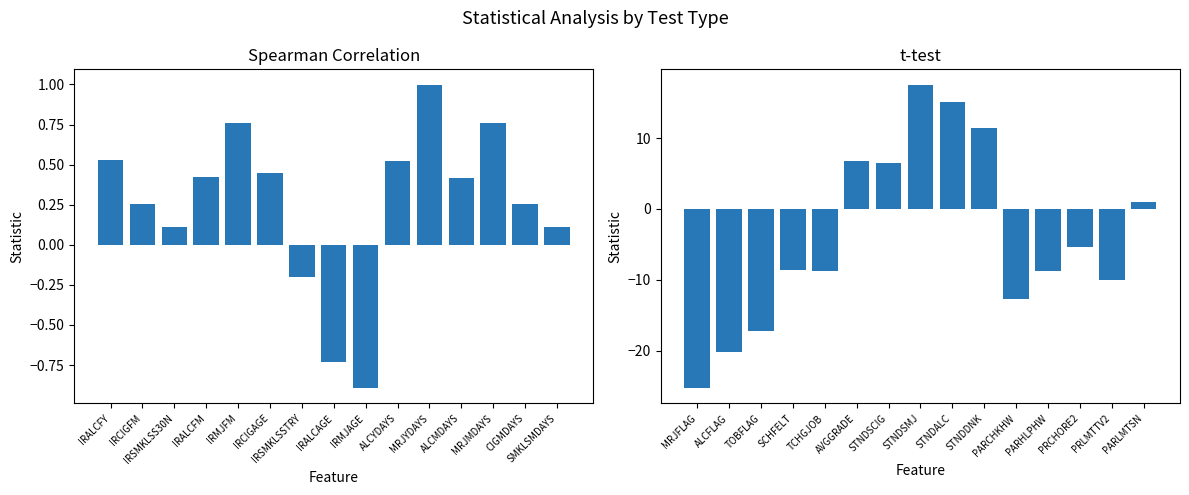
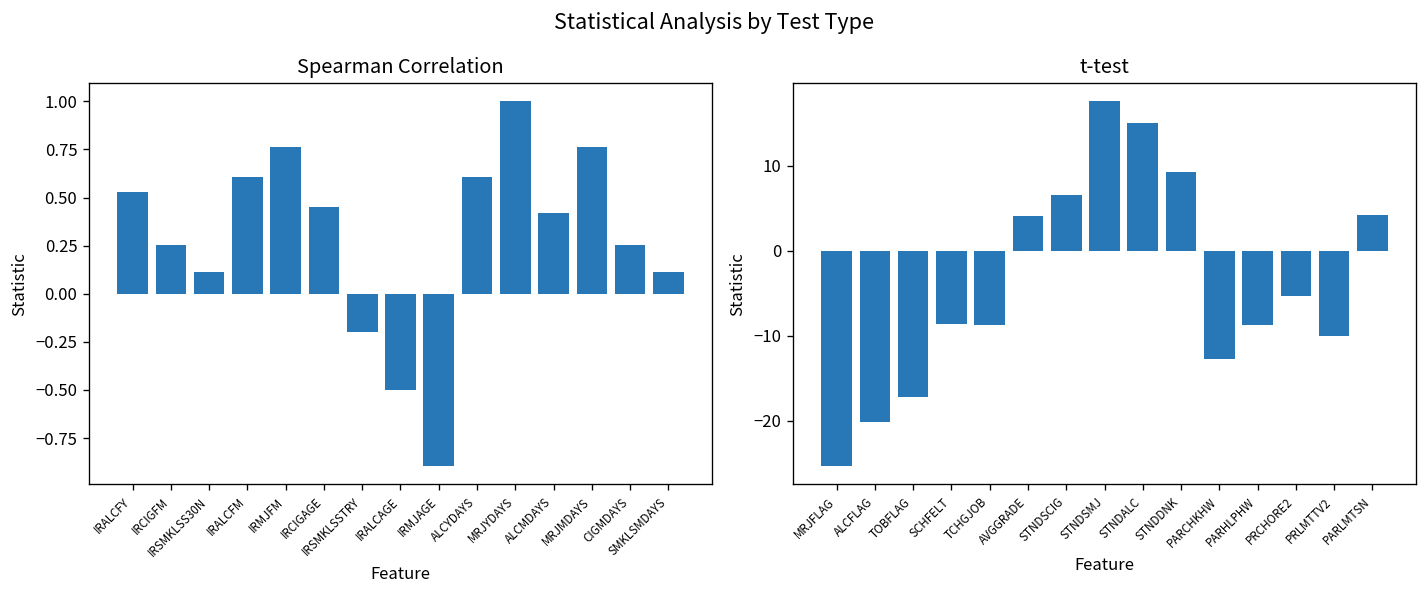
  {
    "Spearman Correlation": {
      "IRALCFY": 0.53,
      "IRCIGFM": 0.26,
      "IRSMKLSS30N": 0.11,
-     "IRALCFM": 0.42,
+     "IRALCFM": 0.61,
      "IRMJFM": 0.76,
      "IRCIGAGE": 0.45,
      "IRSMKLSSTRY": -0.20,
-     "IRALCAGE": -0.73,
+     "IRALCAGE": -0.50,
      "IRMJAGE": -0.89,
-     "ALCYDAYS": 0.52,
+     "ALCYDAYS": 0.61,
      "MRJYDAYS": 1.00,
      "ALCMDAYS": 0.42,
      "MRJMDAYS": 0.76,
      "CIGMDAYS": 0.26,
      "SMKLSMDAYS": 0.11
    },
    "t-test": {
      "MRJFLAG": -25,
      "ALCFLAG": -20,
      "TOBFLAG": -17,
      "SCHFELT": -9,
      "TCHGJOB": -9,
-     "AVGGRADE": 7,
+     "AVGGRADE": 4,
      "STNDSCIG": 7,
      "STNDSMJ": 18,
      "STNDALC": 15,
-     "STNDDNK": 11,
+     "STNDDNK": 9,
      "PARCHKHW": -13,
      "PARHLPHW": -9,
      "PRCHORE2": -5,
      "PRLMTTV2": -10,
-     "PARLMTSN": 1
+     "PARLMTSN": 4
    }
  }
